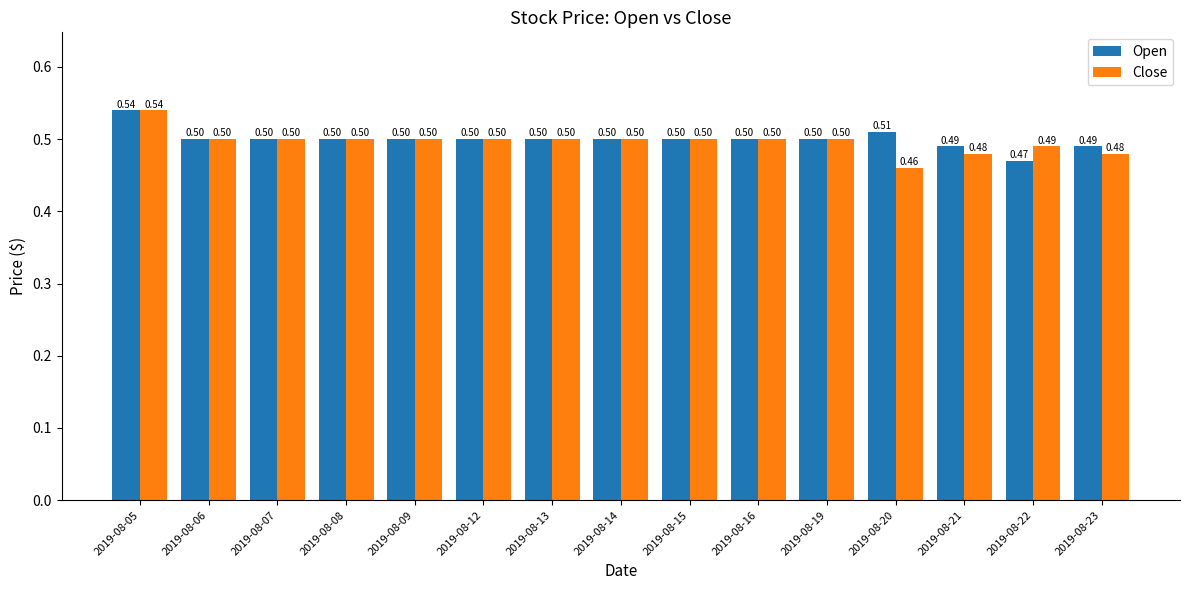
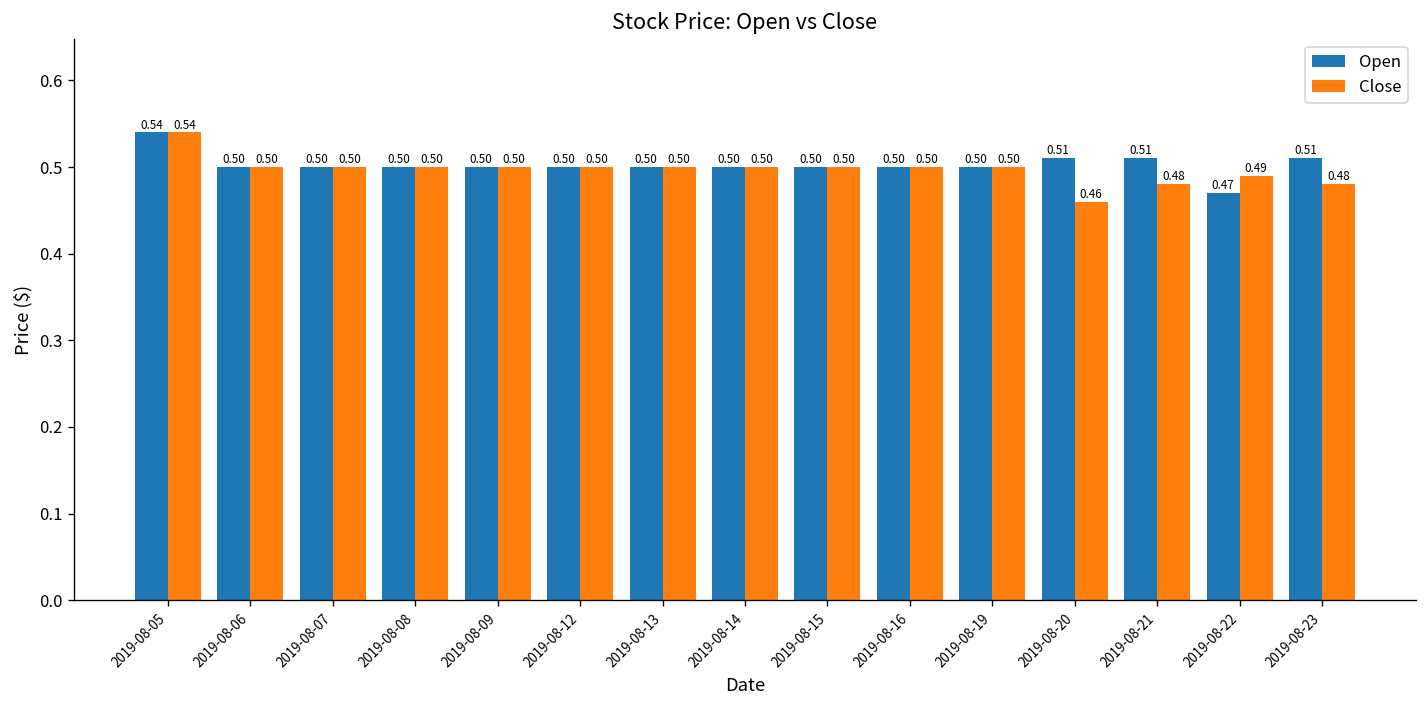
  {
    "Open": {
      "2019-08-05": 0.54,
      "2019-08-06": 0.50,
      "2019-08-07": 0.50,
      "2019-08-08": 0.50,
      "2019-08-09": 0.50,
      "2019-08-12": 0.50,
      "2019-08-13": 0.50,
      "2019-08-14": 0.50,
      "2019-08-15": 0.50,
      "2019-08-16": 0.50,
      "2019-08-19": 0.50,
      "2019-08-20": 0.51,
-     "2019-08-21": 0.49,
+     "2019-08-21": 0.51,
      "2019-08-22": 0.47,
-     "2019-08-23": 0.49
+     "2019-08-23": 0.51
    },
    "Close": {
      "2019-08-05": 0.54,
      "2019-08-06": 0.50,
      "2019-08-07": 0.50,
      "2019-08-08": 0.50,
      "2019-08-09": 0.50,
      "2019-08-12": 0.50,
      "2019-08-13": 0.50,
      "2019-08-14": 0.50,
      "2019-08-15": 0.50,
      "2019-08-16": 0.50,
      "2019-08-19": 0.50,
      "2019-08-20": 0.46,
      "2019-08-21": 0.48,
      "2019-08-22": 0.49,
      "2019-08-23": 0.48
    }
  }
